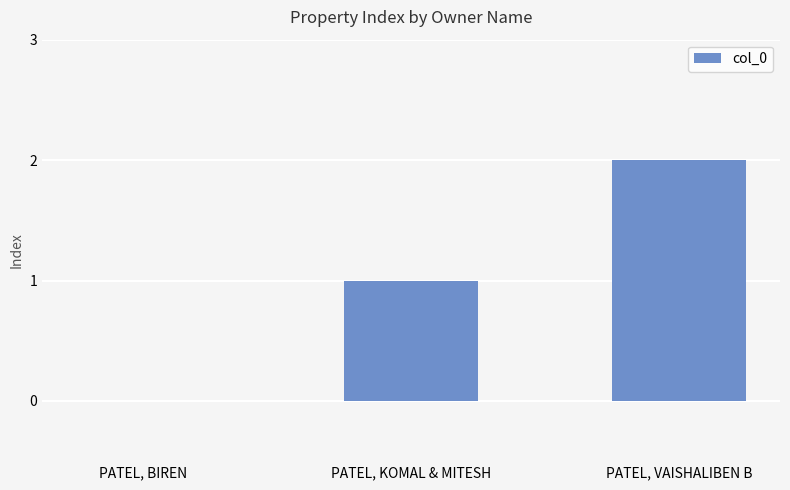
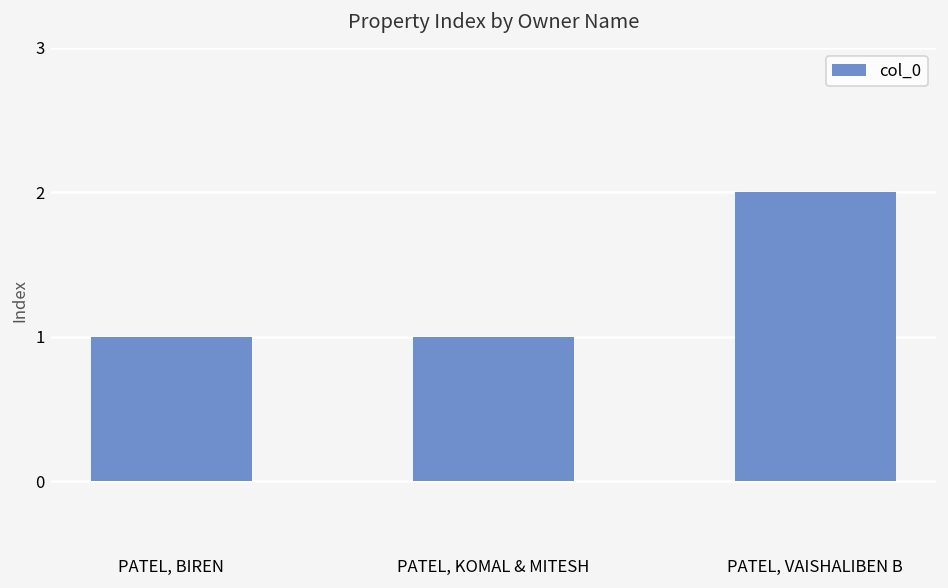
  {
-   "PATEL, BIREN": 0,
+   "PATEL, BIREN": 1,
    "PATEL, KOMAL & MITESH": 1,
    "PATEL, VAISHALIBEN B": 2
  }
